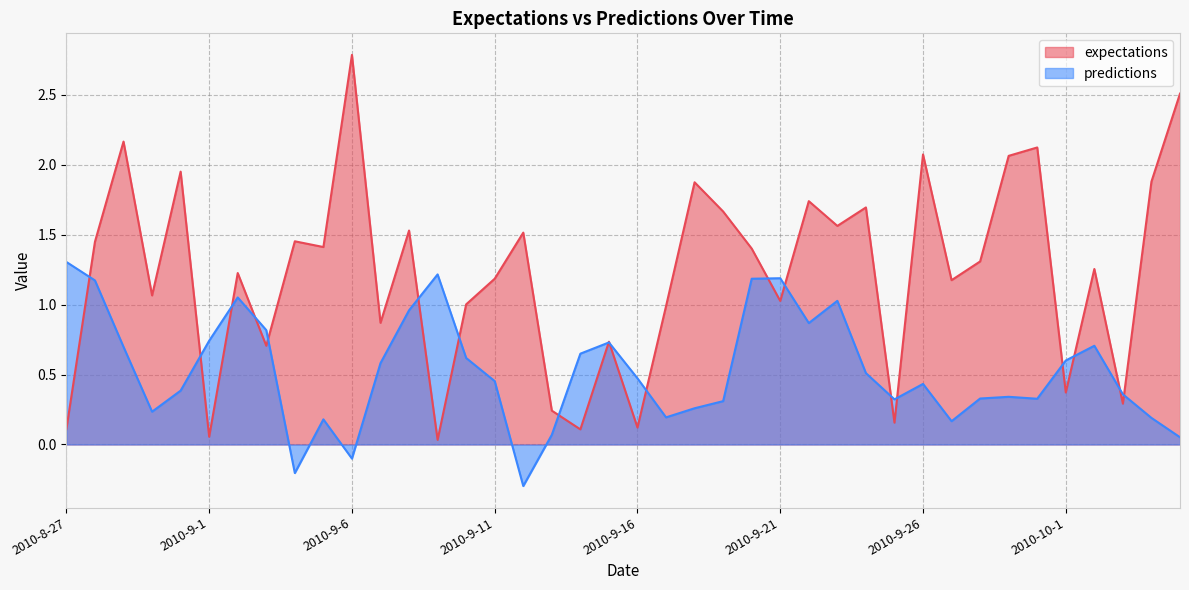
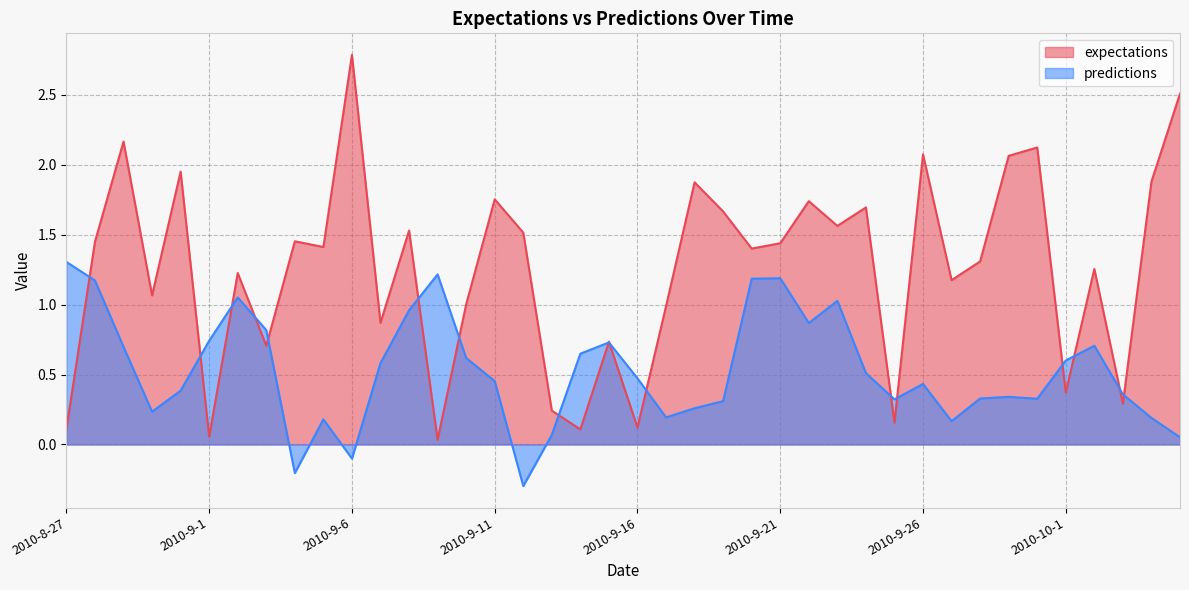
  {
    "expectations": {
      "2010-8-27": 0.11,
      "2010-9-1": 0.06,
      "2010-9-6": 2.79,
-     "2010-9-11": 1.19,
+     "2010-9-11": 1.75,
      "2010-9-16": 0.12,
-     "2010-9-21": 1.03,
+     "2010-9-21": 1.44,
      "2010-9-26": 2.07,
      "2010-10-1": 0.37
    }
  }
